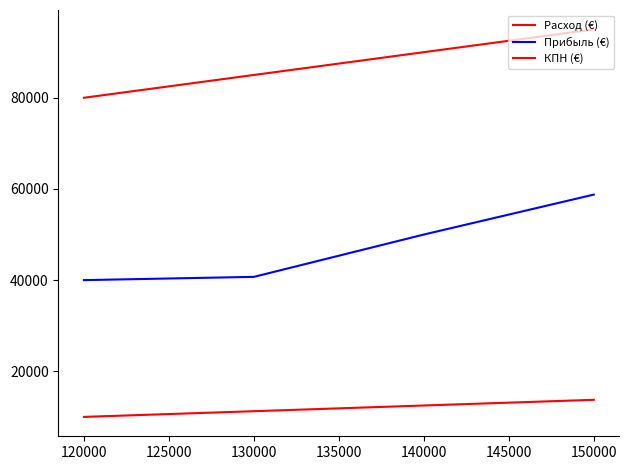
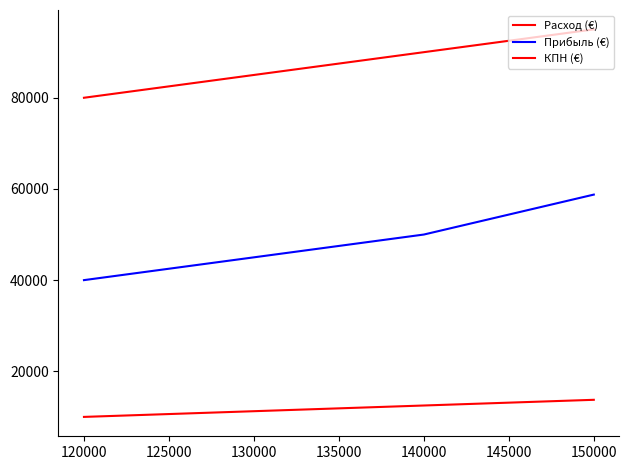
  {
    "Прибыль (€)": {
      "120000": 40000,
-     "130000": 41000,
+     "130000": 45000,
      "140000": 50000,
      "150000": 59000
    }
  }
